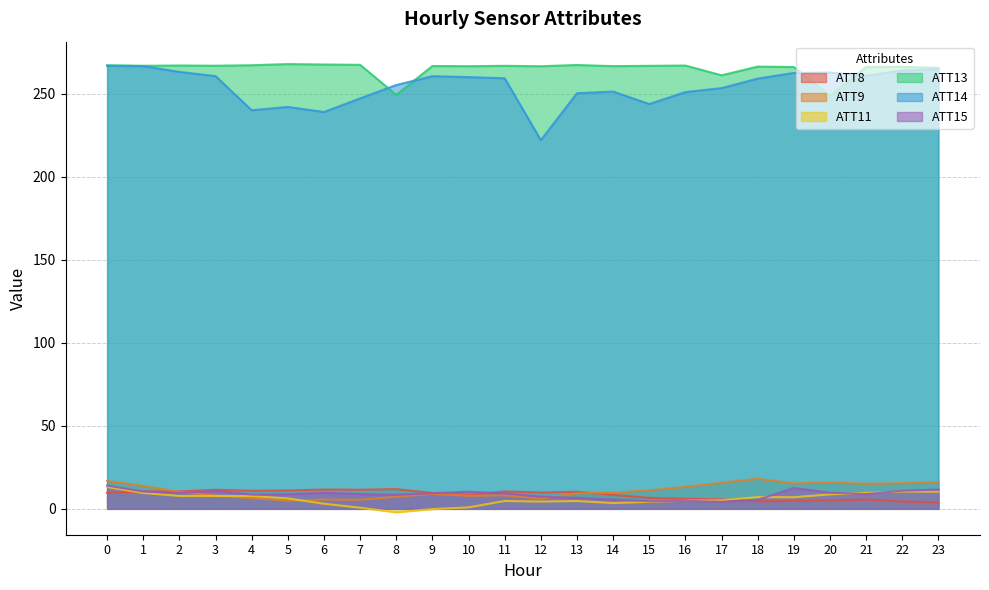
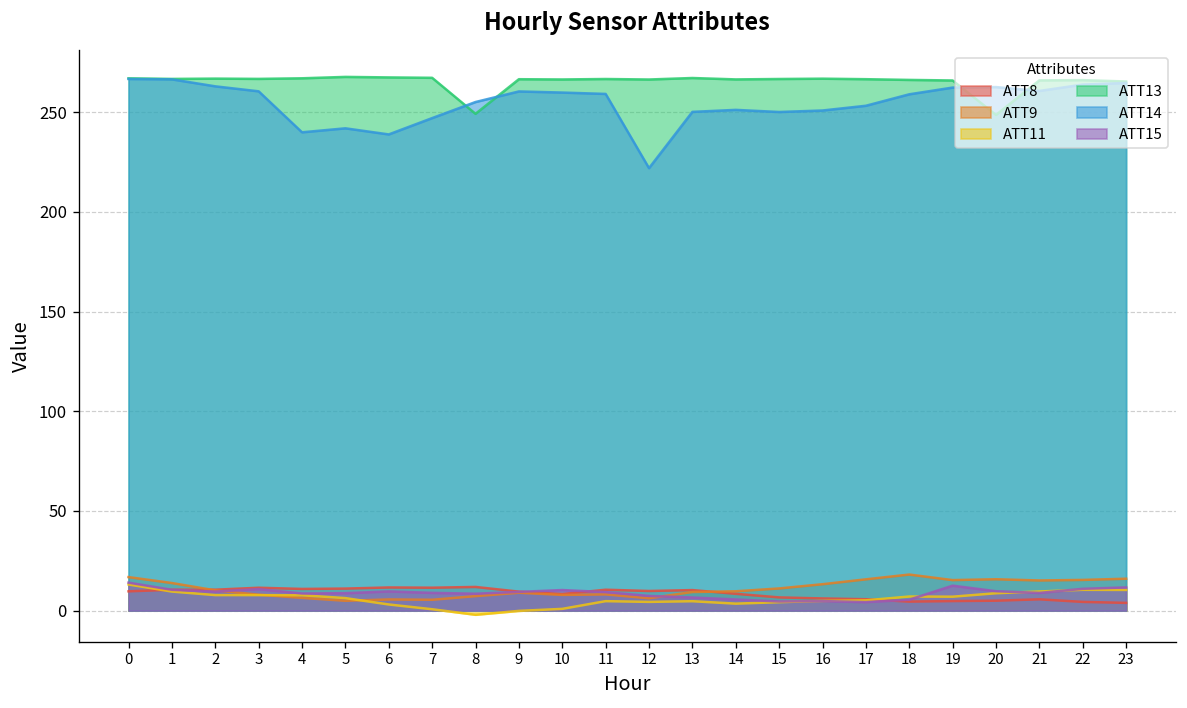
  {
    "ATT13": {
      "2": 267,
      "3": 267,
      "4": 267,
      "5": 268,
      "6": 267,
      "7": 267,
      "8": 249,
      "9": 267,
      "10": 266,
      "11": 267,
      "12": 266,
      "13": 267,
      "14": 266,
      "15": 267,
      "16": 267,
-     "17": 261,
+     "17": 267,
      "18": 266,
      "19": 266
    },
    "ATT14": {
      "2": 263,
      "3": 260,
      "4": 240,
      "5": 242,
      "6": 239,
      "7": 247,
      "8": 255,
      "9": 260,
      "10": 260,
      "11": 259,
      "12": 222,
      "13": 250,
      "14": 251,
-     "15": 244,
+     "15": 250,
      "16": 251,
      "17": 253,
      "18": 259,
      "19": 262
    },
    "ATT15": {
      "5": 9,
      "6": 10,
      "7": 9,
      "10": 10,
      "13": 7,
      "14": 6,
      "19": 13
    }
  }
